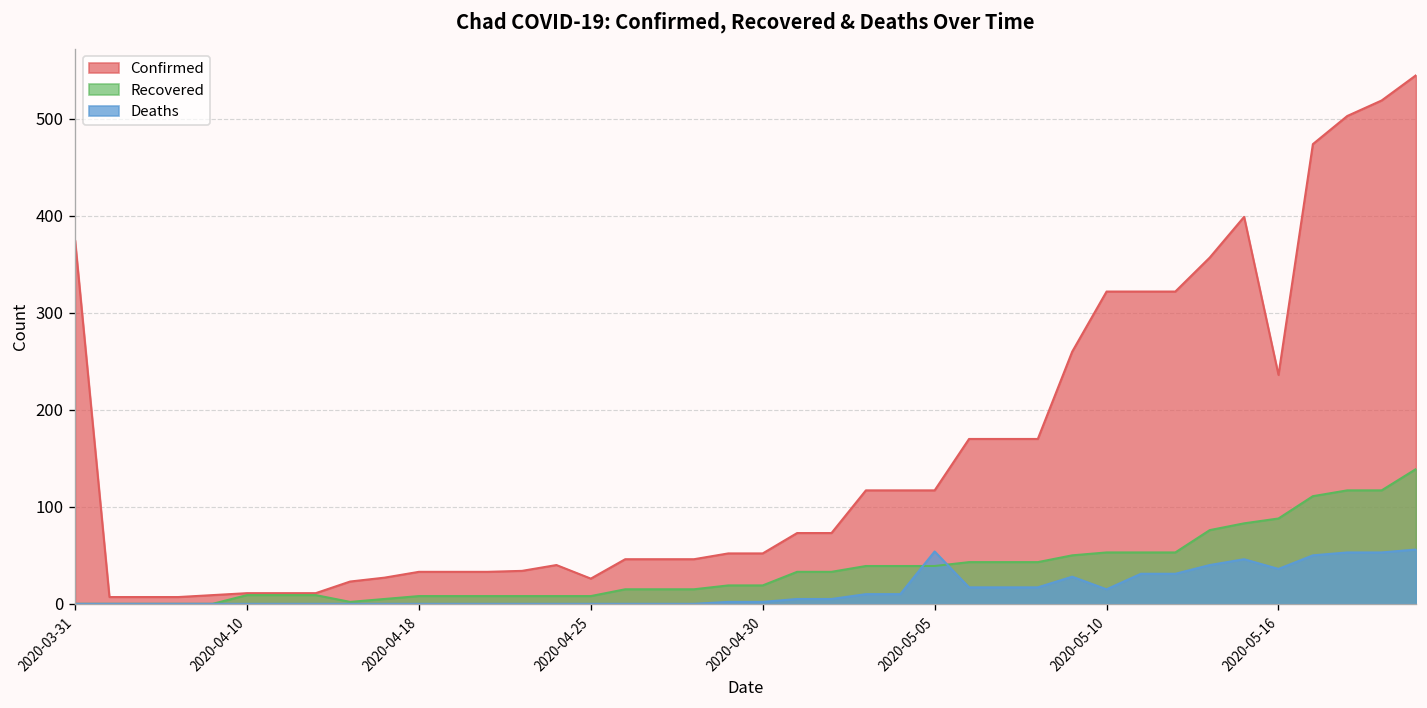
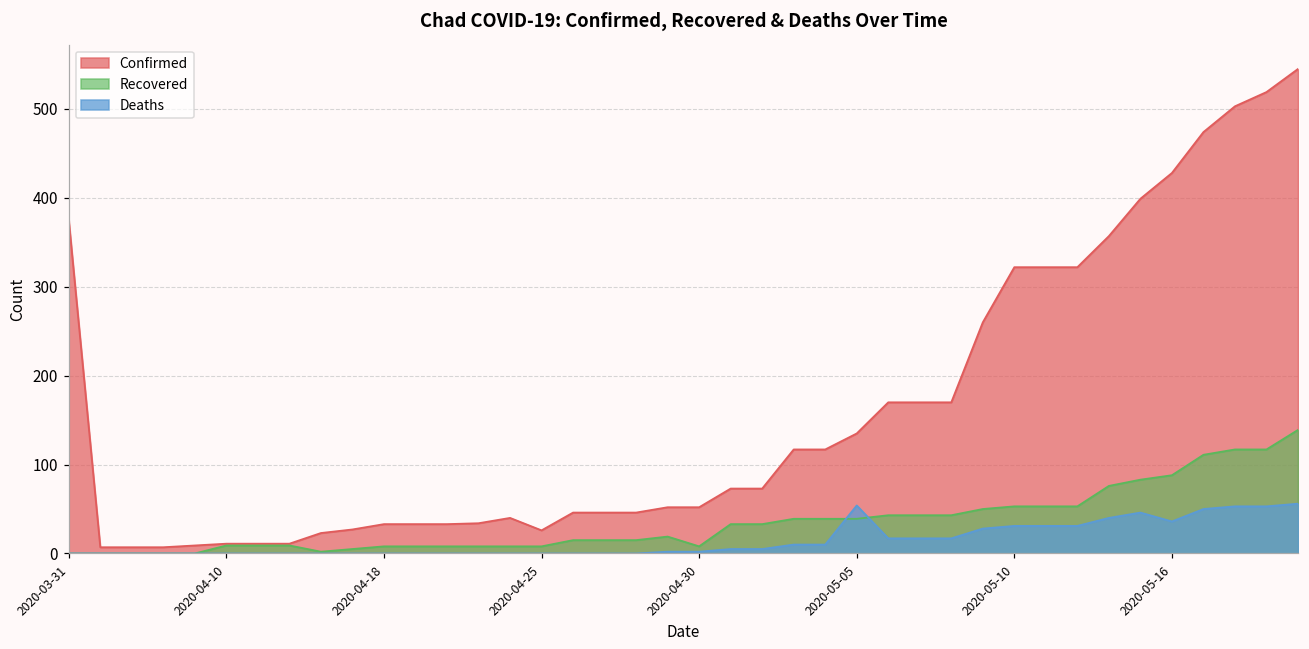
  {
    "Confirmed": {
      "2020-03-31": 380,
      "2020-04-18": 30,
      "2020-04-25": 30,
      "2020-04-30": 50,
-     "2020-05-05": 120,
+     "2020-05-05": 140,
      "2020-05-10": 320,
-     "2020-05-16": 240
+     "2020-05-16": 430
    },
    "Recovered": {
      "2020-04-18": 10,
      "2020-04-25": 10,
-     "2020-04-30": 20,
+     "2020-04-30": 10,
      "2020-05-05": 40,
      "2020-05-10": 50,
      "2020-05-16": 90
    },
    "Deaths": {
      "2020-04-10": 0,
      "2020-04-18": 0,
      "2020-04-25": 0,
      "2020-04-30": 0,
      "2020-05-05": 50,
-     "2020-05-10": 20,
+     "2020-05-10": 30,
      "2020-05-16": 40
    }
  }
